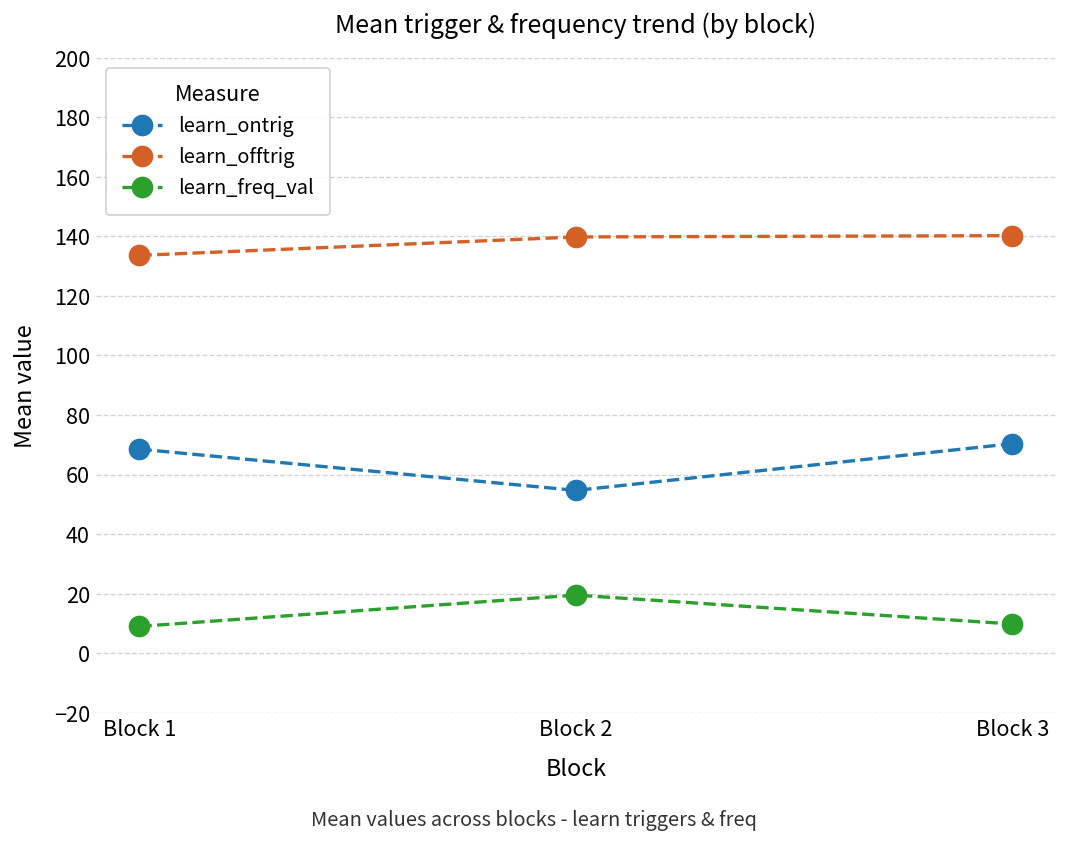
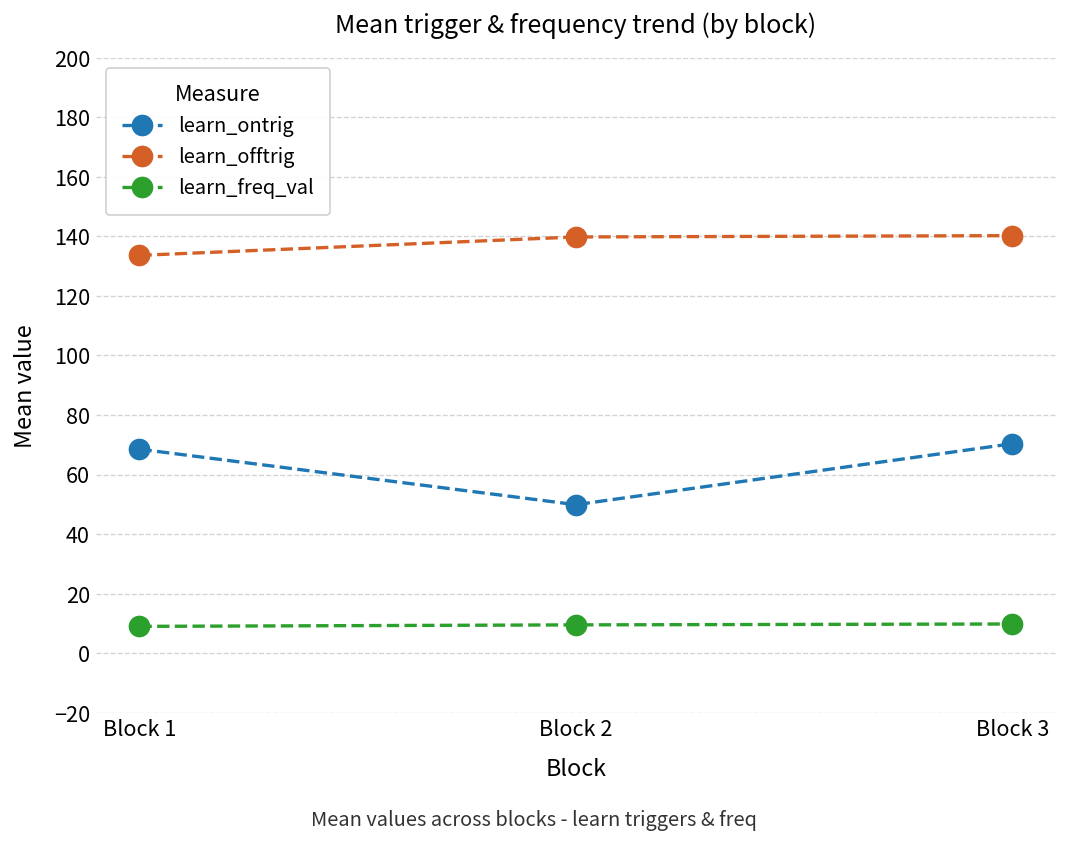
  {
    "learn_ontrig": {
      "Block 1": 69,
-     "Block 2": 55,
+     "Block 2": 50,
      "Block 3": 70
    },
    "learn_offtrig": {
      "Block 1": 134,
      "Block 2": 140,
      "Block 3": 140
    },
    "learn_freq_val": {
      "Block 1": 9,
-     "Block 2": 20,
+     "Block 2": 10,
      "Block 3": 10
    }
  }
